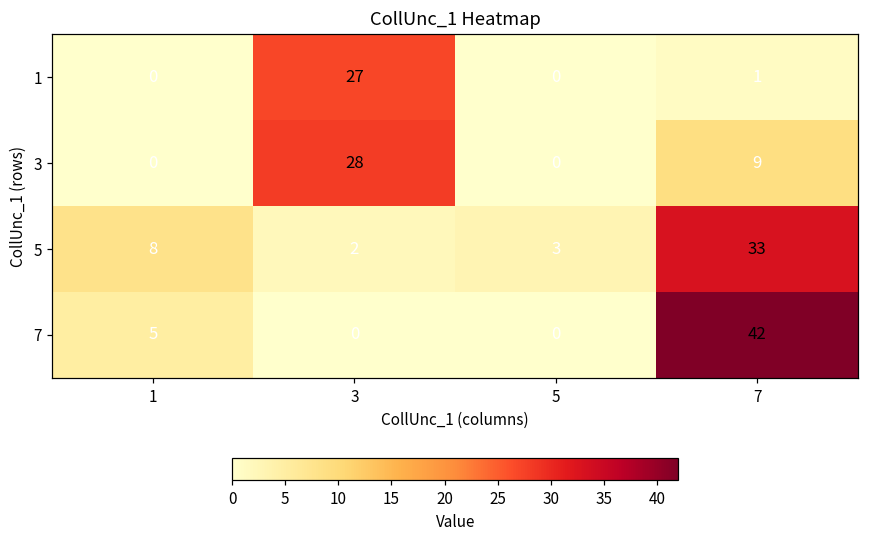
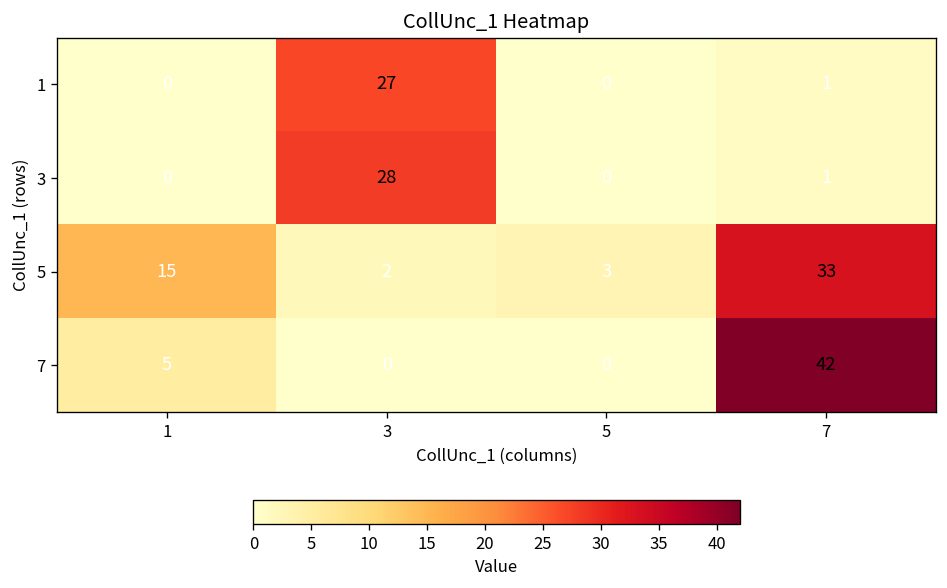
  {
    "1": {
      "1": 0,
      "3": 27,
      "5": 0,
      "7": 1
    },
    "3": {
      "1": 0,
      "3": 28,
      "5": 0,
-     "7": 9
+     "7": 1
    },
    "5": {
-     "1": 8,
+     "1": 15,
      "3": 2,
      "5": 3,
      "7": 33
    },
    "7": {
      "1": 5,
      "3": 0,
      "5": 0,
      "7": 42
    }
  }
